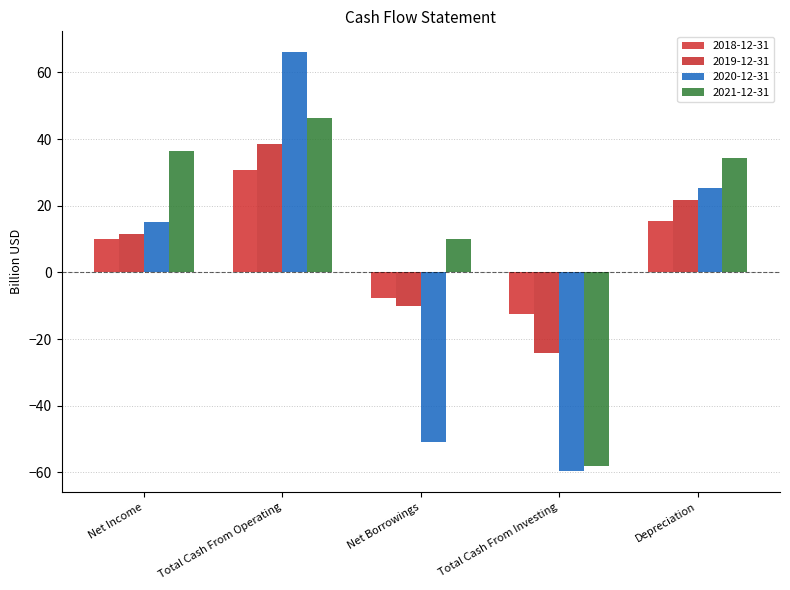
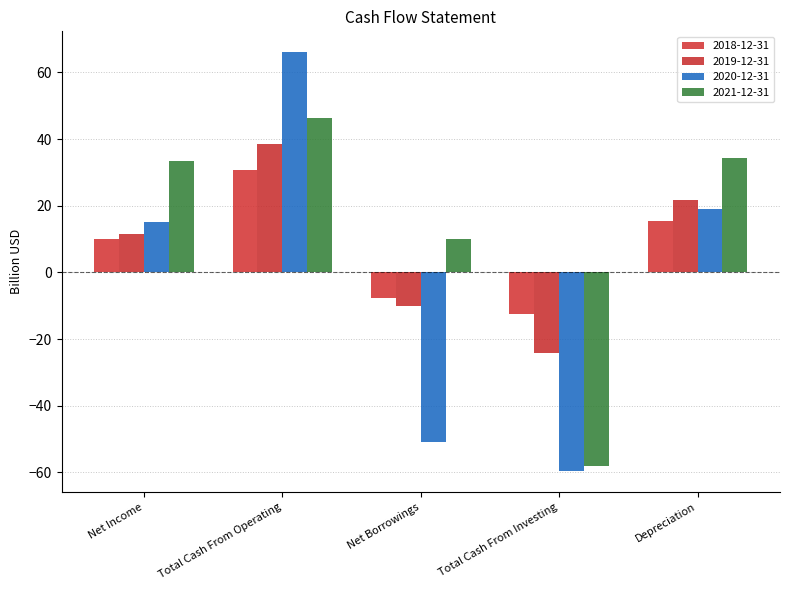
  {
    "2020-12-31": {
      "Net Income": 15,
      "Total Cash From Operating": 66,
      "Net Borrowings": -51,
      "Total Cash From Investing": -60,
-     "Depreciation": 25
+     "Depreciation": 19
    },
    "2021-12-31": {
-     "Net Income": 36,
+     "Net Income": 33,
      "Total Cash From Operating": 46,
      "Net Borrowings": 10,
      "Total Cash From Investing": -58,
      "Depreciation": 34
    }
  }
